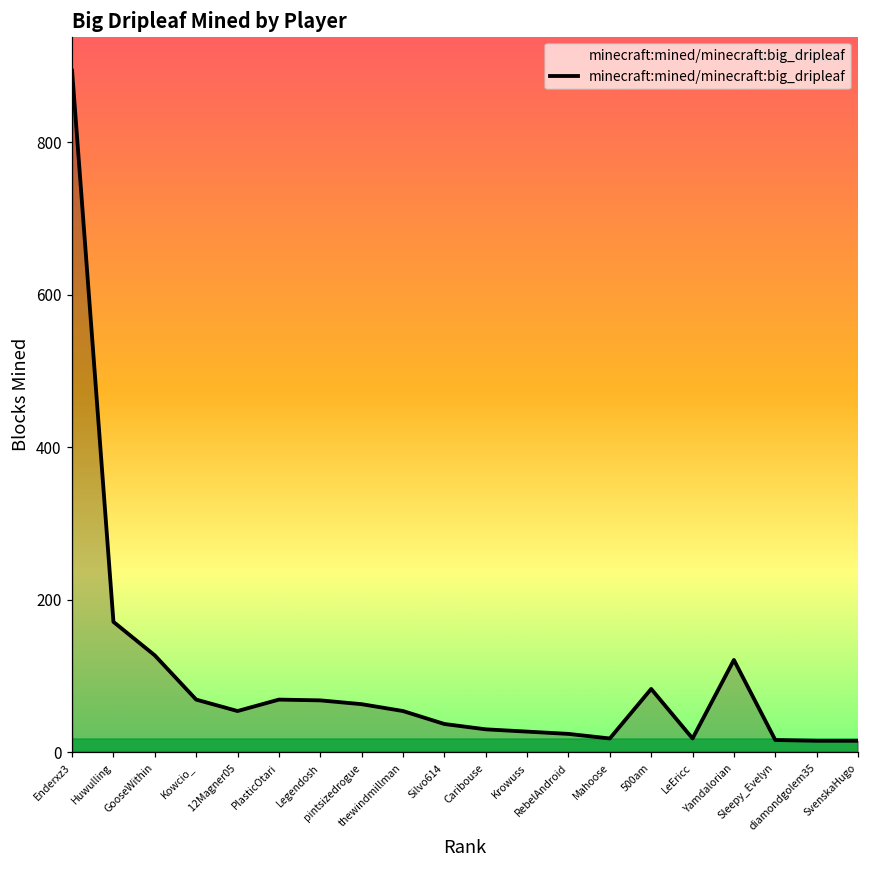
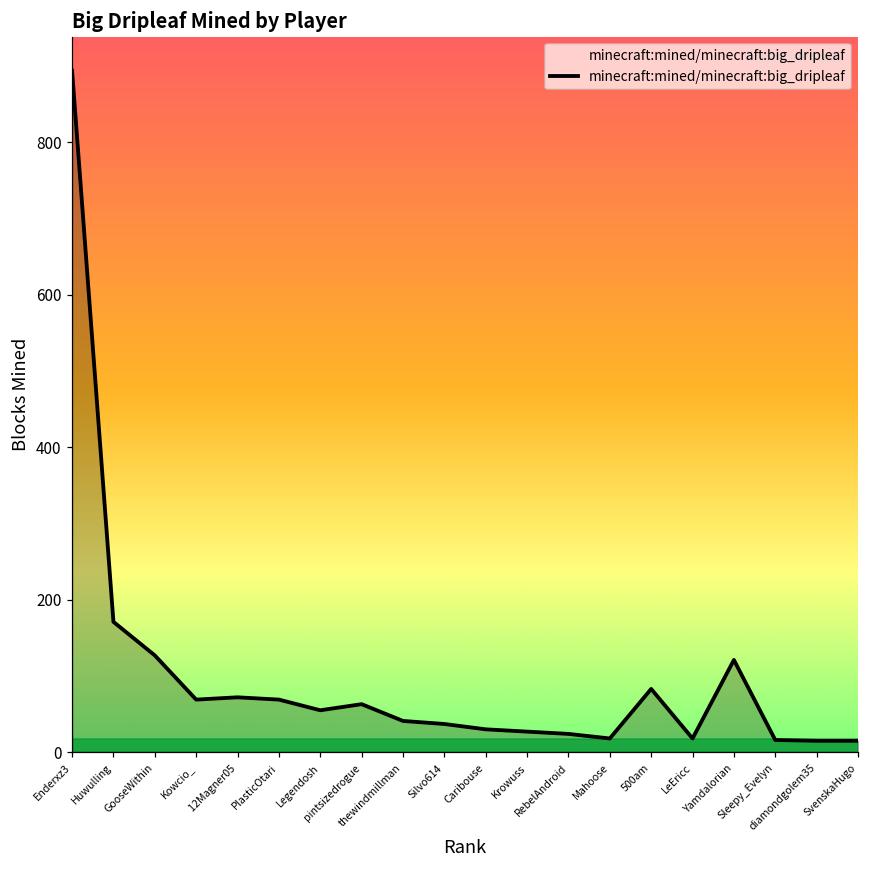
  {
    "Enderxz3": 890,
    "Huwulling": 170,
    "GooseWithin": 130,
    "Kowcio_": 70,
-   "12Magner05": 50,
+   "12Magner05": 70,
    "PlasticOtari": 70,
-   "Legendosh": 70,
+   "Legendosh": 60,
    "pintsizedrogue": 60,
-   "thewindmillman": 50,
+   "thewindmillman": 40,
    "Silvo614": 40,
    "Caribouse": 30,
    "Krowuss": 30,
    "RebelAndroid": 20,
    "Mahoose": 20,
    "500am": 80,
    "LeEricc": 20,
    "Yamdalorian": 120
  }
